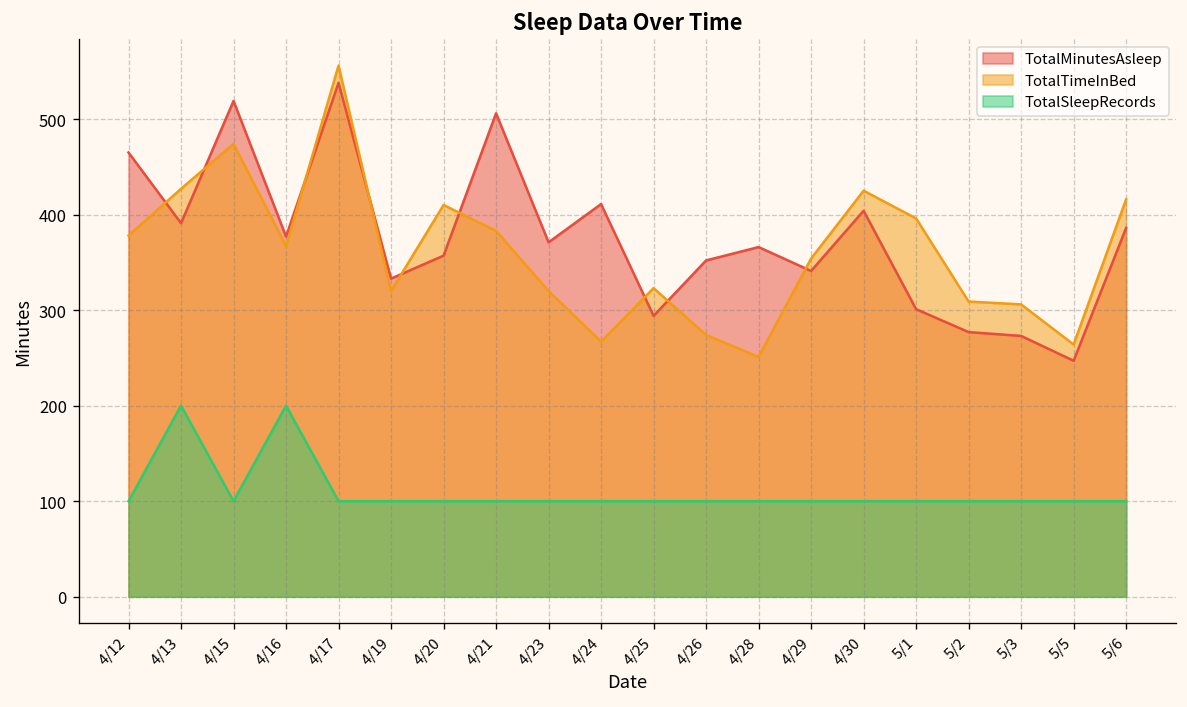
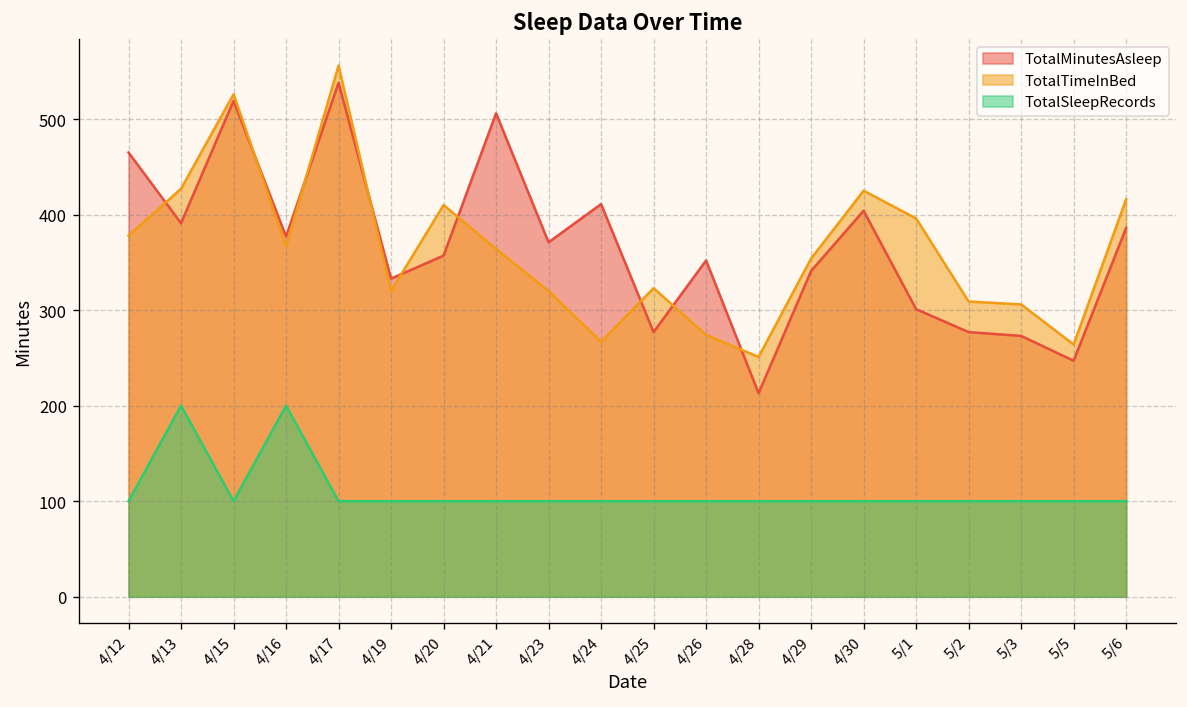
  {
    "TotalMinutesAsleep": {
      "4/12": 470,
      "4/13": 390,
      "4/15": 520,
      "4/16": 380,
      "4/17": 540,
      "4/19": 330,
      "4/20": 360,
      "4/21": 510,
      "4/23": 370,
      "4/24": 410,
-     "4/25": 290,
+     "4/25": 280,
      "4/26": 350,
-     "4/28": 370,
+     "4/28": 210,
      "4/29": 340,
      "4/30": 400,
      "5/1": 300,
      "5/2": 280,
      "5/3": 270,
      "5/5": 250,
      "5/6": 390
    },
    "TotalTimeInBed": {
      "4/12": 380,
      "4/13": 430,
-     "4/15": 470,
+     "4/15": 530,
      "4/16": 370,
      "4/17": 560,
      "4/19": 320,
      "4/20": 410,
-     "4/21": 380,
+     "4/21": 360,
      "4/23": 320,
      "4/24": 270,
      "4/25": 320,
      "4/26": 270,
      "4/28": 250,
      "4/29": 350,
      "4/30": 430,
      "5/1": 400,
      "5/2": 310,
      "5/3": 310,
      "5/5": 260,
      "5/6": 420
    },
    "TotalSleepRecords": {
      "4/12": 100,
      "4/13": 200,
      "4/15": 100,
      "4/16": 200,
      "4/17": 100,
      "4/19": 100,
      "4/20": 100,
      "4/21": 100,
      "4/23": 100,
      "4/24": 100,
      "4/25": 100,
      "4/26": 100,
      "4/28": 100,
      "4/29": 100,
      "4/30": 100,
      "5/1": 100,
      "5/2": 100,
      "5/3": 100,
      "5/5": 100,
      "5/6": 100
    }
  }
